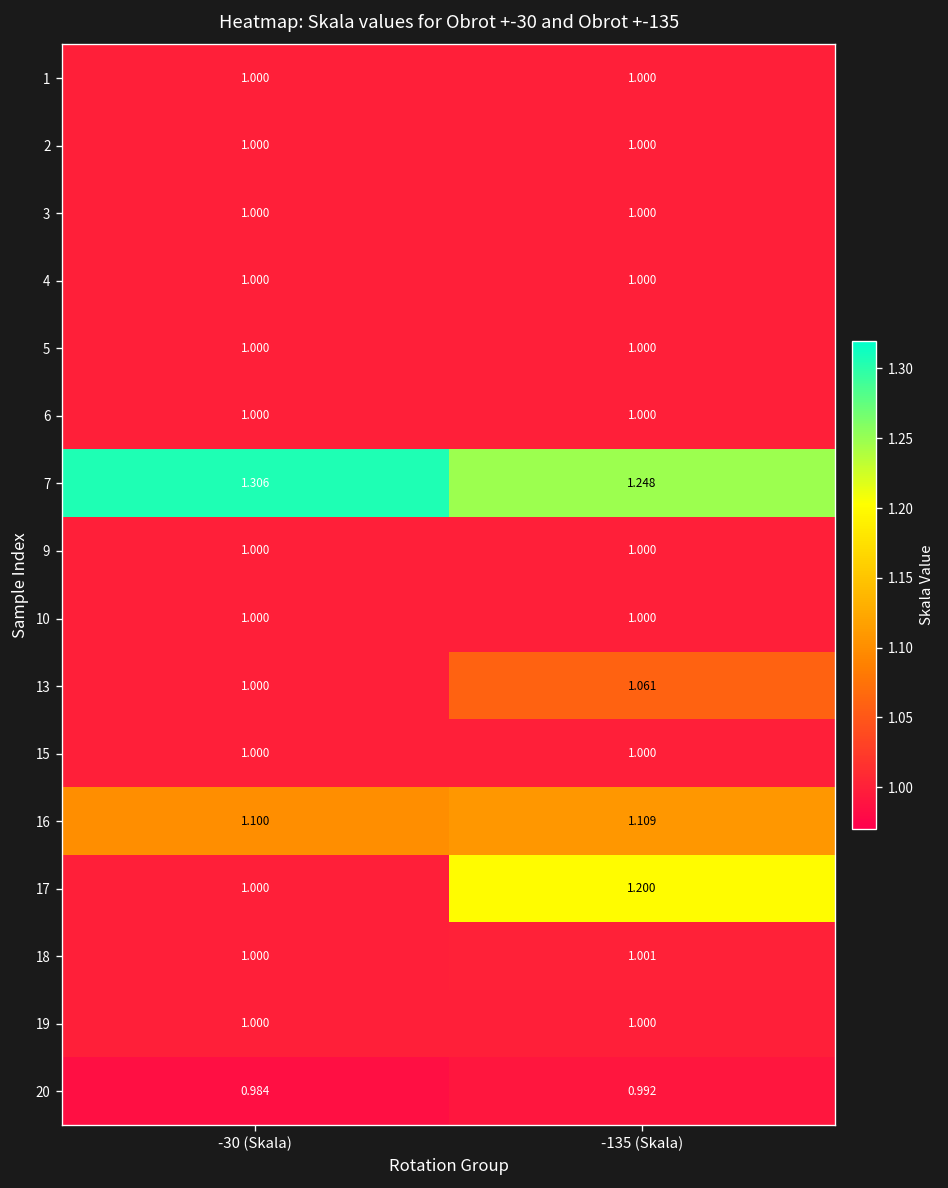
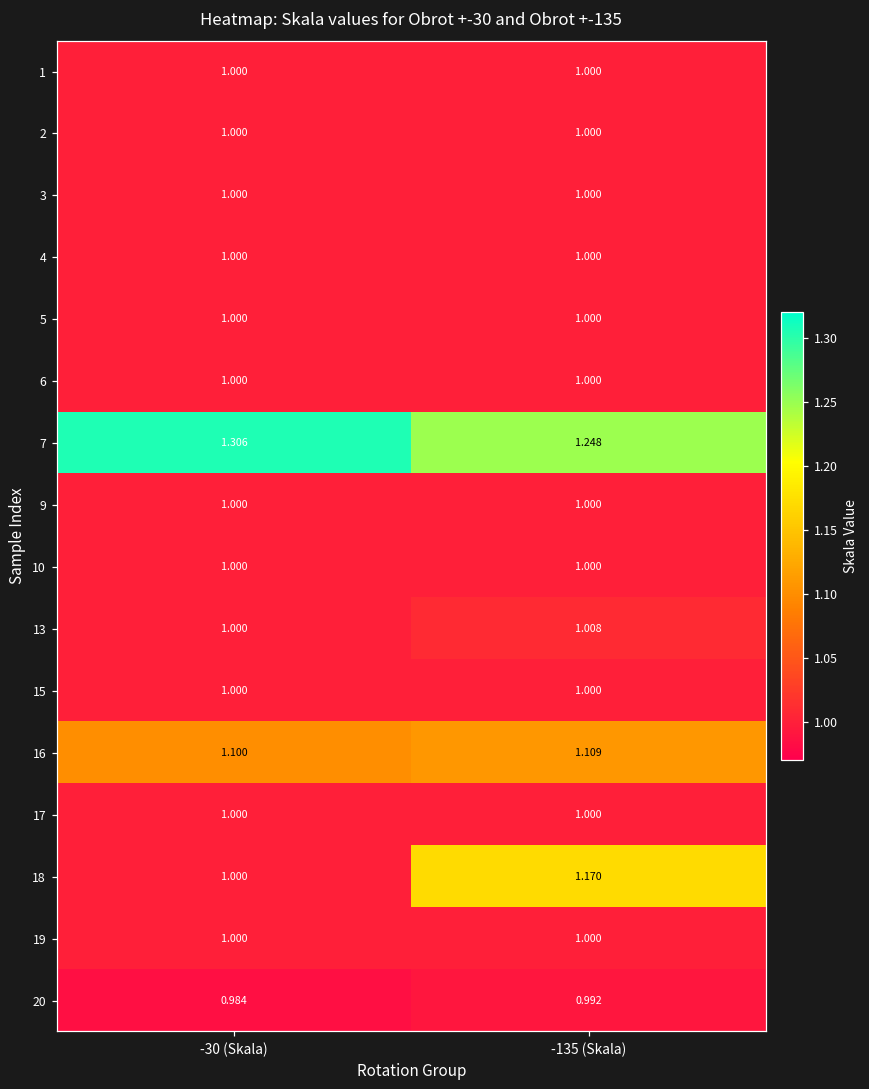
  {
    "1": {
      "-30 (Skala)": 1.000,
      "-135 (Skala)": 1.000
    },
    "2": {
      "-30 (Skala)": 1.000,
      "-135 (Skala)": 1.000
    },
    "3": {
      "-30 (Skala)": 1.000,
      "-135 (Skala)": 1.000
    },
    "4": {
      "-30 (Skala)": 1.000,
      "-135 (Skala)": 1.000
    },
    "5": {
      "-30 (Skala)": 1.000,
      "-135 (Skala)": 1.000
    },
    "6": {
      "-30 (Skala)": 1.000,
      "-135 (Skala)": 1.000
    },
    "7": {
      "-30 (Skala)": 1.306,
      "-135 (Skala)": 1.248
    },
    "9": {
      "-30 (Skala)": 1.000,
      "-135 (Skala)": 1.000
    },
    "10": {
      "-30 (Skala)": 1.000,
      "-135 (Skala)": 1.000
    },
    "13": {
      "-30 (Skala)": 1.000,
-     "-135 (Skala)": 1.061
+     "-135 (Skala)": 1.008
    },
    "15": {
      "-30 (Skala)": 1.000,
      "-135 (Skala)": 1.000
    },
    "16": {
      "-30 (Skala)": 1.100,
      "-135 (Skala)": 1.109
    },
    "17": {
      "-30 (Skala)": 1.000,
-     "-135 (Skala)": 1.200
+     "-135 (Skala)": 1.000
    },
    "18": {
      "-30 (Skala)": 1.000,
-     "-135 (Skala)": 1.001
+     "-135 (Skala)": 1.170
    },
    "19": {
      "-30 (Skala)": 1.000,
      "-135 (Skala)": 1.000
    },
    "20": {
      "-30 (Skala)": 0.984,
      "-135 (Skala)": 0.992
    }
  }
